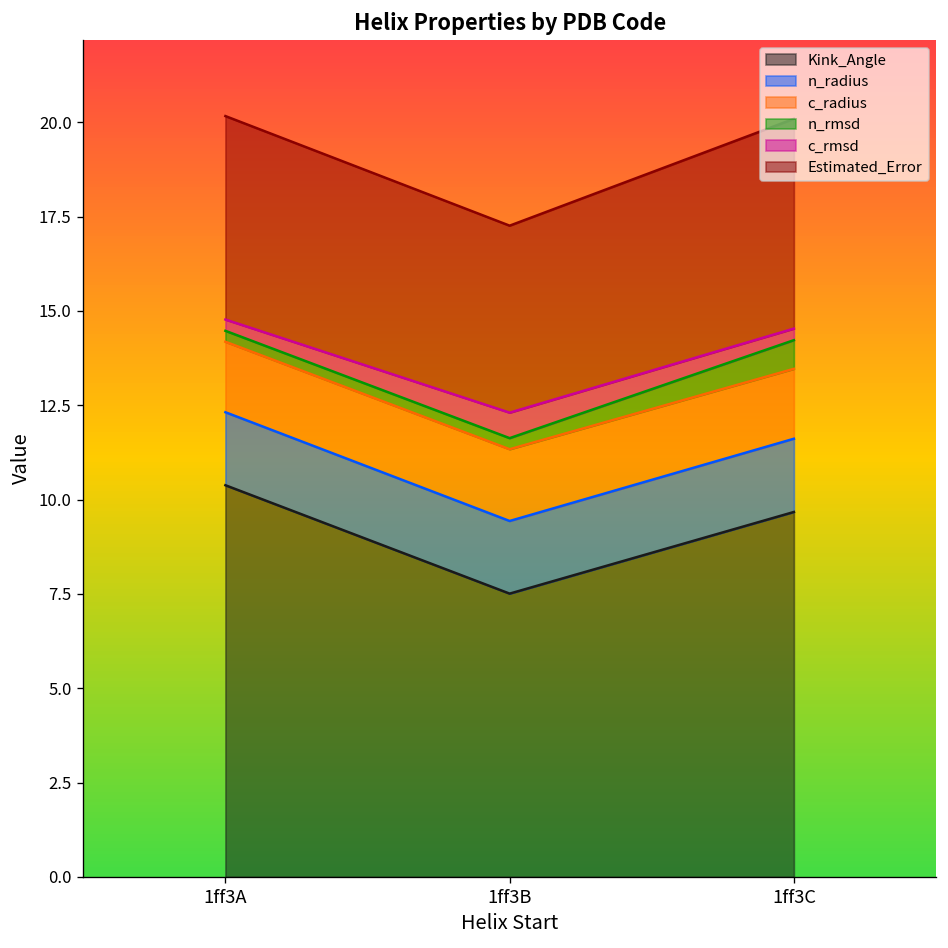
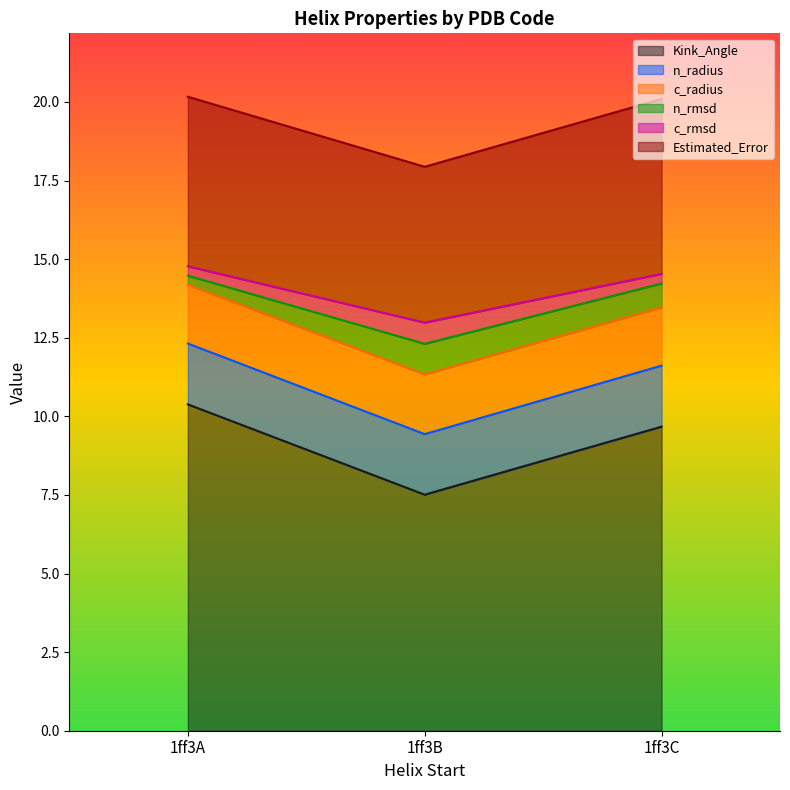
  {
    "Kink_Angle": {
      "1ff3A": 10.4,
      "1ff3B": 7.5,
      "1ff3C": 9.7
    },
    "n_radius": {
      "1ff3A": 1.9,
      "1ff3B": 1.9,
      "1ff3C": 1.9
    },
    "c_radius": {
      "1ff3A": 1.9,
      "1ff3B": 1.9,
      "1ff3C": 1.9
    },
    "n_rmsd": {
      "1ff3A": 0.3,
-     "1ff3B": 0.3,
+     "1ff3B": 1.0,
      "1ff3C": 0.8
    },
    "c_rmsd": {
      "1ff3A": 0.3,
      "1ff3B": 0.7,
      "1ff3C": 0.3
    },
    "Estimated_Error": {
      "1ff3A": 5.4,
      "1ff3B": 5.0
    }
  }
